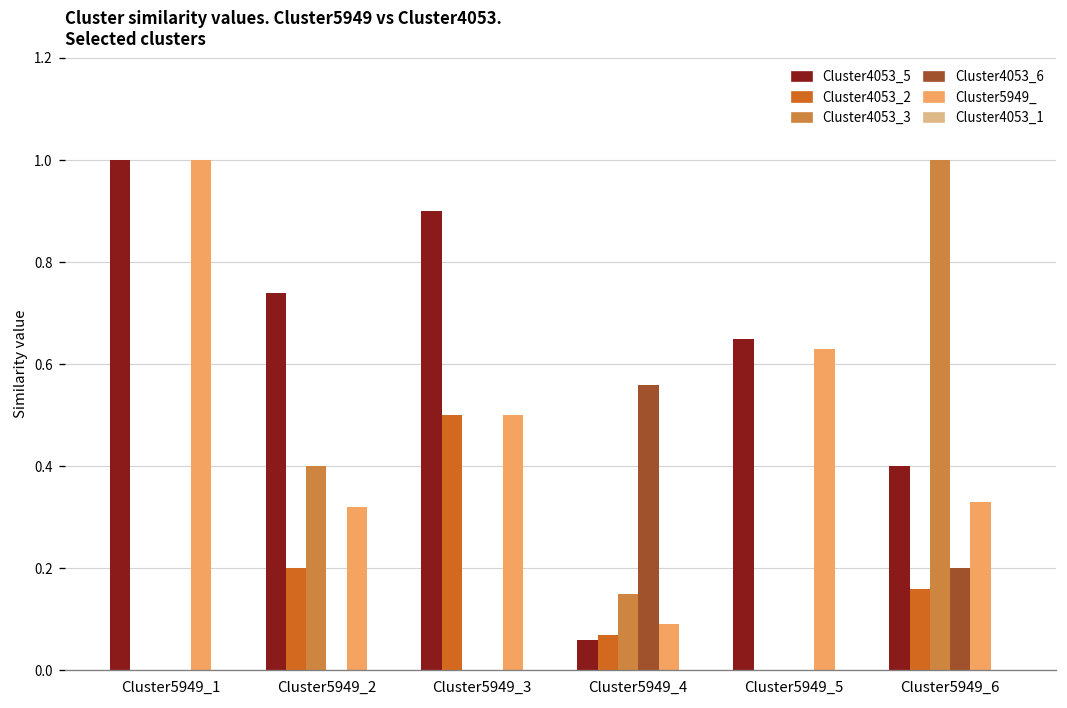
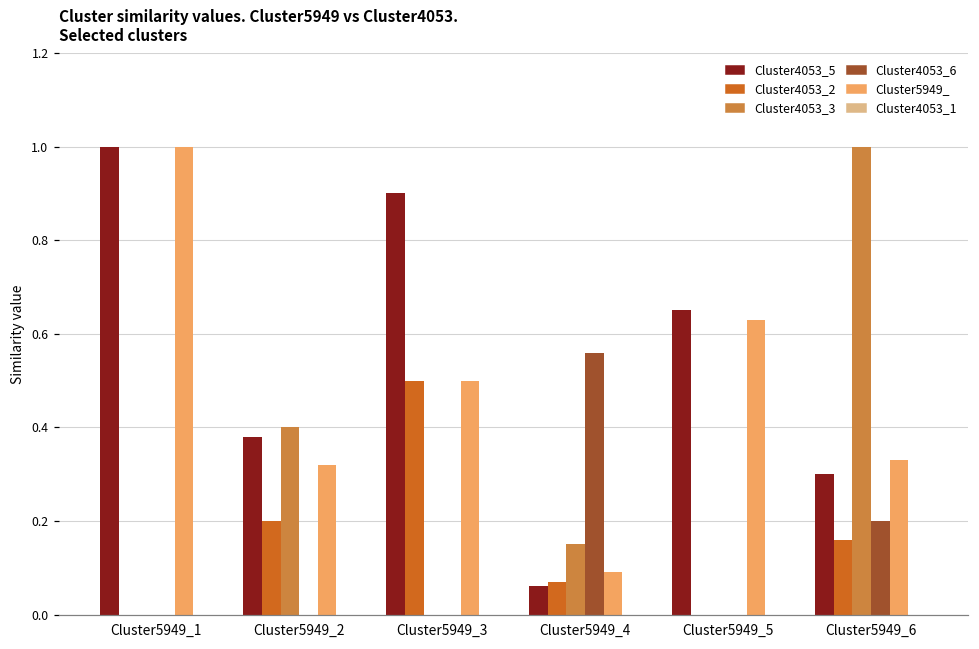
  {
    "Cluster4053_5": {
      "Cluster5949_1": 1.00,
-     "Cluster5949_2": 0.74,
+     "Cluster5949_2": 0.38,
      "Cluster5949_3": 0.90,
      "Cluster5949_4": 0.06,
      "Cluster5949_5": 0.65,
-     "Cluster5949_6": 0.4
+     "Cluster5949_6": 0.3
    }
  }
